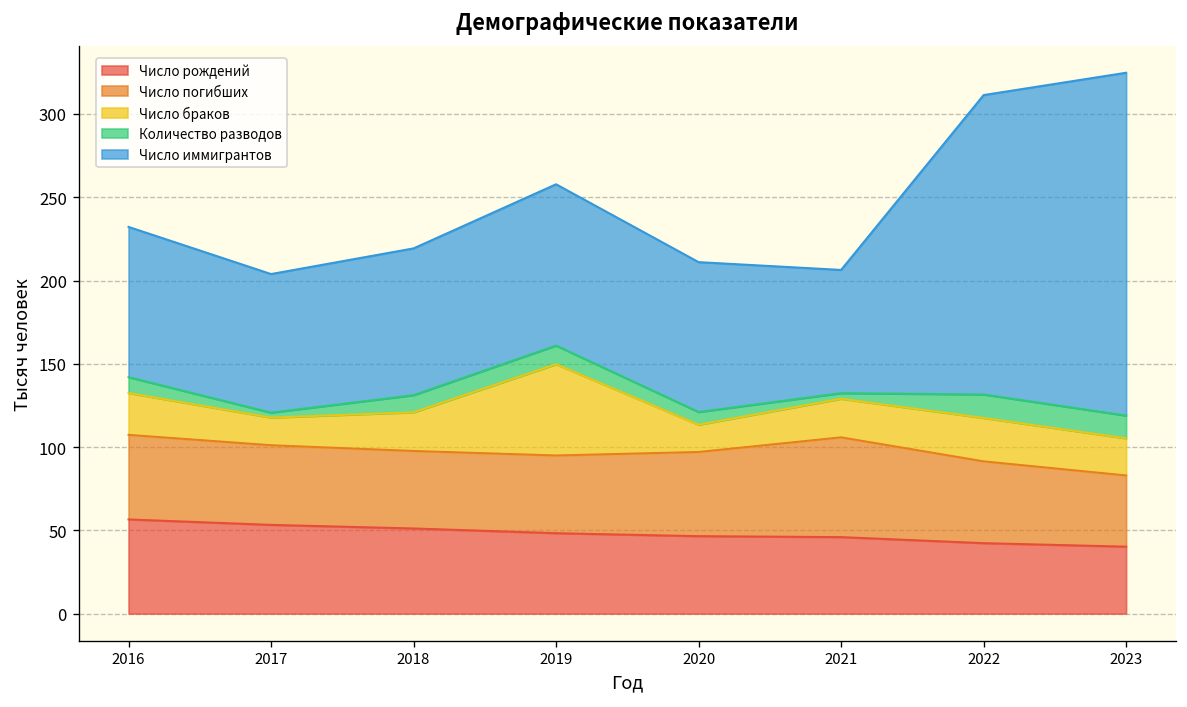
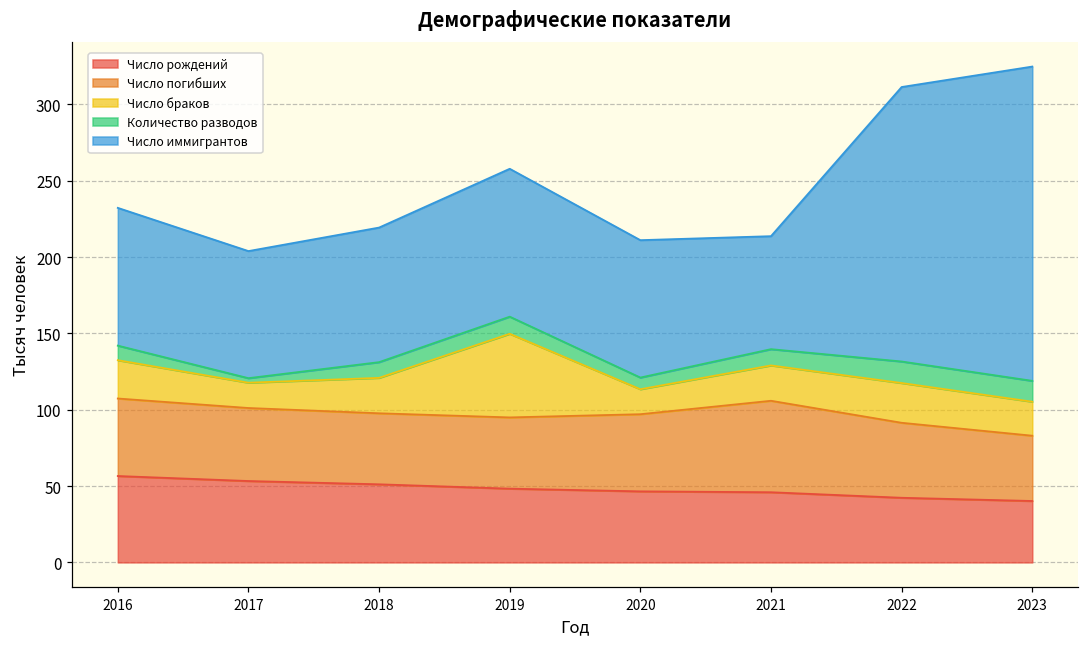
  {
    "Число браков": {
      "2016": 25,
      "2017": 17,
      "2018": 23,
      "2019": 55,
      "2020": 16,
      "2021": 23,
      "2022": 26,
      "2023": 22
    },
    "Количество разводов": {
      "2016": 10,
      "2017": 3,
      "2018": 10,
      "2019": 11,
      "2020": 8,
-     "2021": 3,
+     "2021": 11,
      "2022": 14,
      "2023": 14
    },
    "Число иммигрантов": {
      "2016": 90,
      "2017": 83,
      "2018": 88,
      "2019": 97,
      "2020": 90,
      "2021": 74,
      "2022": 180,
      "2023": 206
    }
  }
